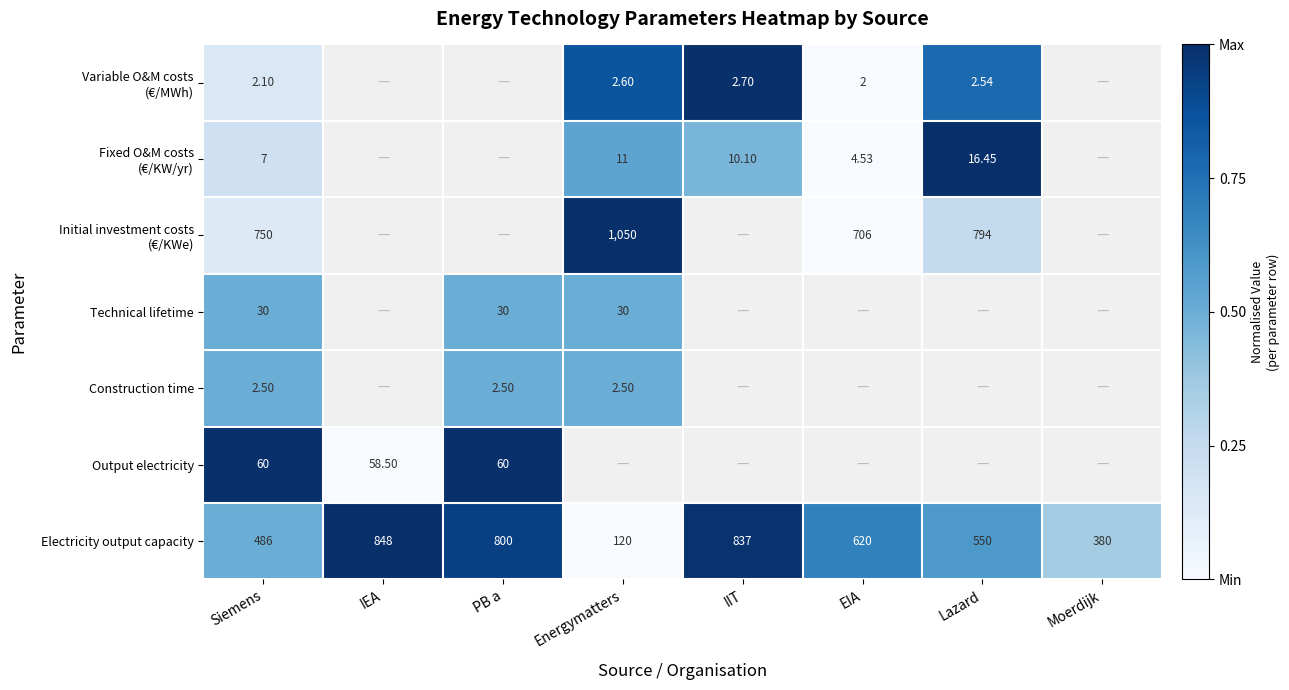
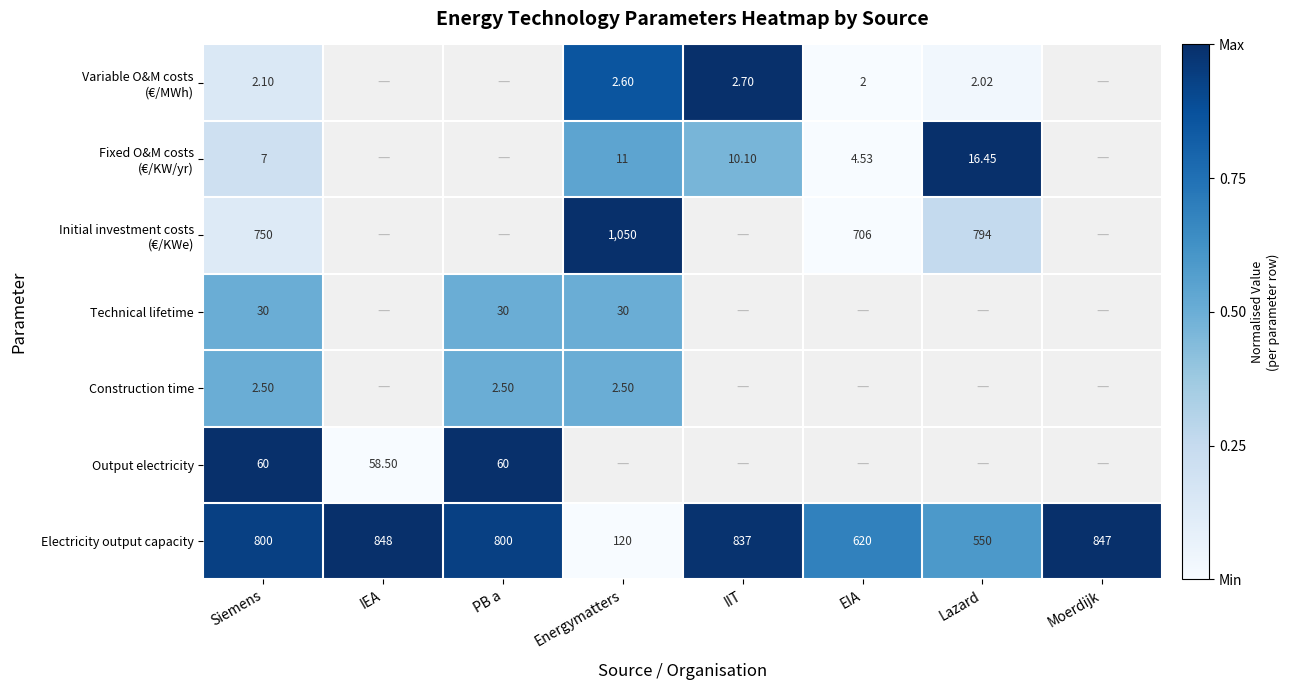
  {
    "Variable O&M costs (€/MWh)": {
      "Siemens": "2.10",
      "Energymatters": "2.60",
      "IIT": "2.70",
      "EIA": "2",
-     "Lazard": "2.54"
+     "Lazard": "2.02"
    },
    "Fixed O&M costs (€/KW/yr)": {
      "Siemens": "7",
      "Energymatters": "11",
      "IIT": "10.10",
      "EIA": "4.53",
      "Lazard": "16.45"
    },
    "Initial investment costs (€/KWe)": {
      "Siemens": "750",
      "Energymatters": "1,050",
      "EIA": "706",
      "Lazard": "794"
    },
    "Technical lifetime": {
      "Siemens": "30",
      "PB a": "30",
      "Energymatters": "30"
    },
    "Construction time": {
      "Siemens": "2.50",
      "PB a": "2.50",
      "Energymatters": "2.50"
    },
    "Output electricity": {
      "Siemens": "60",
      "IEA": "58.50",
      "PB a": "60"
    },
    "Electricity output capacity": {
-     "Siemens": "486",
+     "Siemens": "800",
      "IEA": "848",
      "PB a": "800",
      "Energymatters": "120",
      "IIT": "837",
      "EIA": "620",
      "Lazard": "550",
-     "Moerdijk": "380"
+     "Moerdijk": "847"
    }
  }
